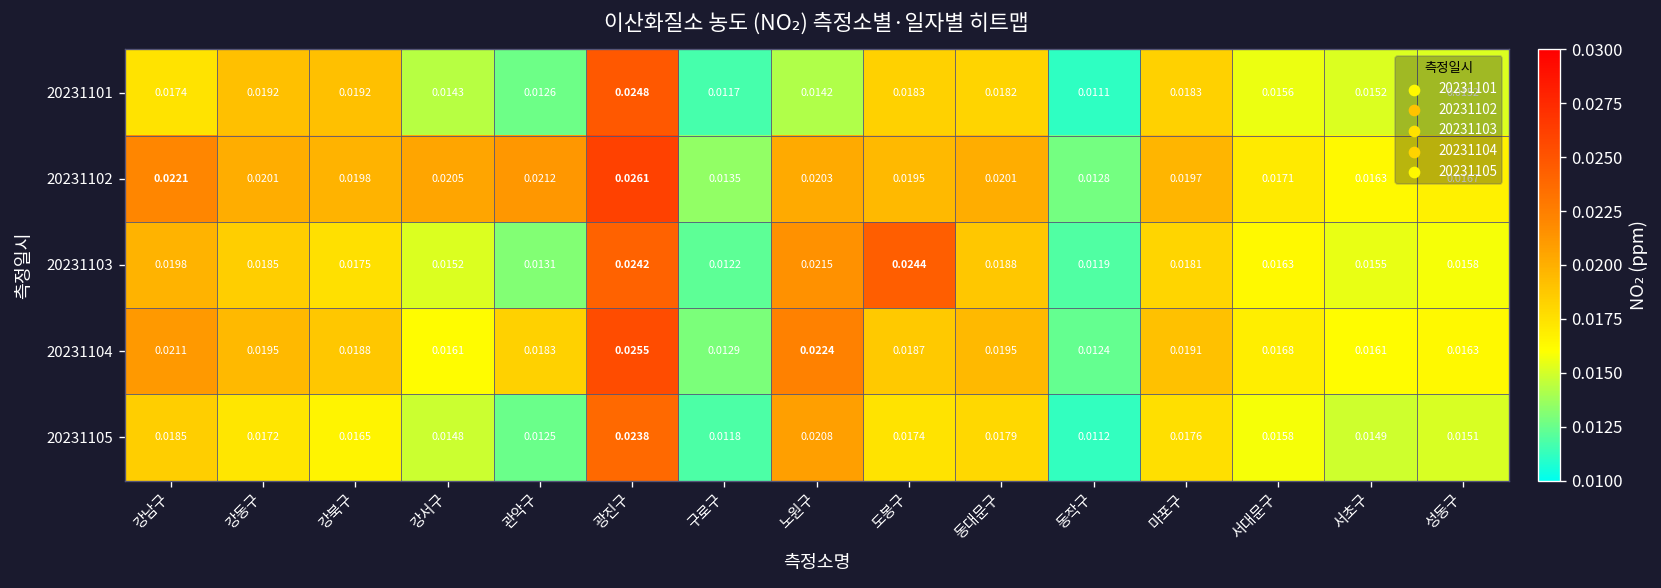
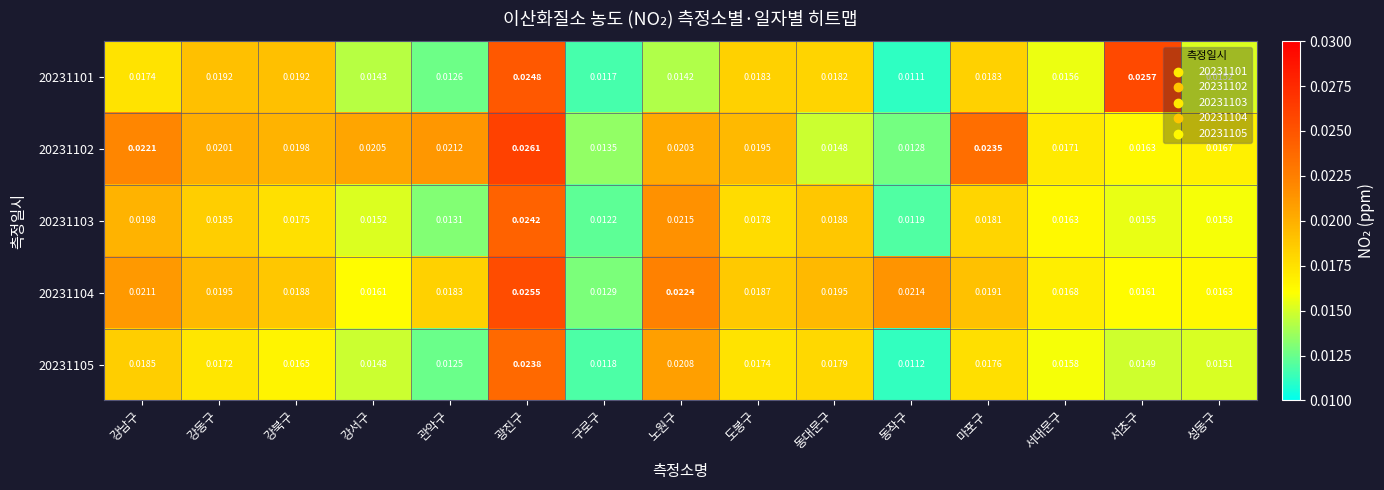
  {
    "20231101": {
      "강남구": 0.0174,
      "강동구": 0.0192,
      "강북구": 0.0192,
      "강서구": 0.0143,
      "관악구": 0.0126,
      "광진구": 0.0248,
      "구로구": 0.0117,
      "노원구": 0.0142,
      "도봉구": 0.0183,
      "동대문구": 0.0182,
      "동작구": 0.0111,
      "마포구": 0.0183,
      "서대문구": 0.0156,
-     "서초구": 0.0152
+     "서초구": 0.0257
    },
    "20231102": {
      "강남구": 0.0221,
      "강동구": 0.0201,
      "강북구": 0.0198,
      "강서구": 0.0205,
      "관악구": 0.0212,
      "광진구": 0.0261,
      "구로구": 0.0135,
      "노원구": 0.0203,
      "도봉구": 0.0195,
-     "동대문구": 0.0201,
+     "동대문구": 0.0148,
      "동작구": 0.0128,
-     "마포구": 0.0197,
+     "마포구": 0.0235,
      "서대문구": 0.0171,
      "서초구": 0.0163,
      "성동구": 0.0167
    },
    "20231103": {
      "강남구": 0.0198,
      "강동구": 0.0185,
      "강북구": 0.0175,
      "강서구": 0.0152,
      "관악구": 0.0131,
      "광진구": 0.0242,
      "구로구": 0.0122,
      "노원구": 0.0215,
-     "도봉구": 0.0244,
+     "도봉구": 0.0178,
      "동대문구": 0.0188,
      "동작구": 0.0119,
      "마포구": 0.0181,
      "서대문구": 0.0163,
      "서초구": 0.0155,
      "성동구": 0.0158
    },
    "20231104": {
      "강남구": 0.0211,
      "강동구": 0.0195,
      "강북구": 0.0188,
      "강서구": 0.0161,
      "관악구": 0.0183,
      "광진구": 0.0255,
      "구로구": 0.0129,
      "노원구": 0.0224,
      "도봉구": 0.0187,
      "동대문구": 0.0195,
-     "동작구": 0.0124,
+     "동작구": 0.0214,
      "마포구": 0.0191,
      "서대문구": 0.0168,
      "서초구": 0.0161,
      "성동구": 0.0163
    },
    "20231105": {
      "강남구": 0.0185,
      "강동구": 0.0172,
      "강북구": 0.0165,
      "강서구": 0.0148,
      "관악구": 0.0125,
      "광진구": 0.0238,
      "구로구": 0.0118,
      "노원구": 0.0208,
      "도봉구": 0.0174,
      "동대문구": 0.0179,
      "동작구": 0.0112,
      "마포구": 0.0176,
      "서대문구": 0.0158,
      "서초구": 0.0149,
      "성동구": 0.0151
    }
  }
